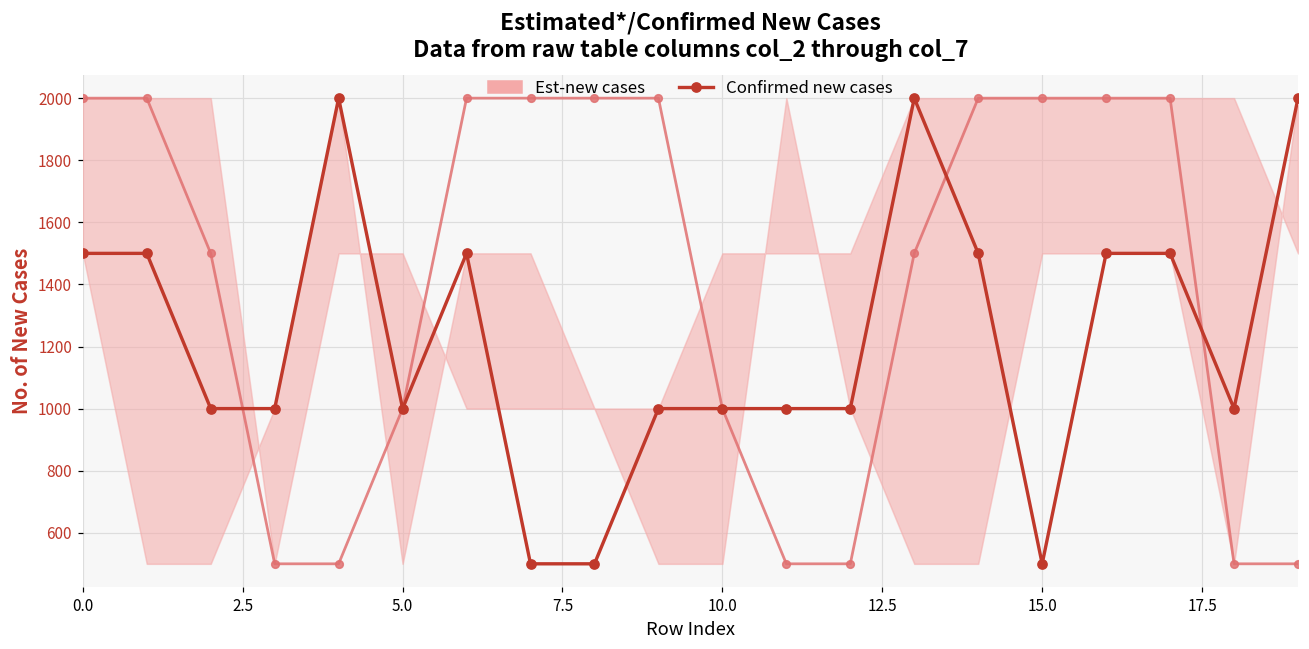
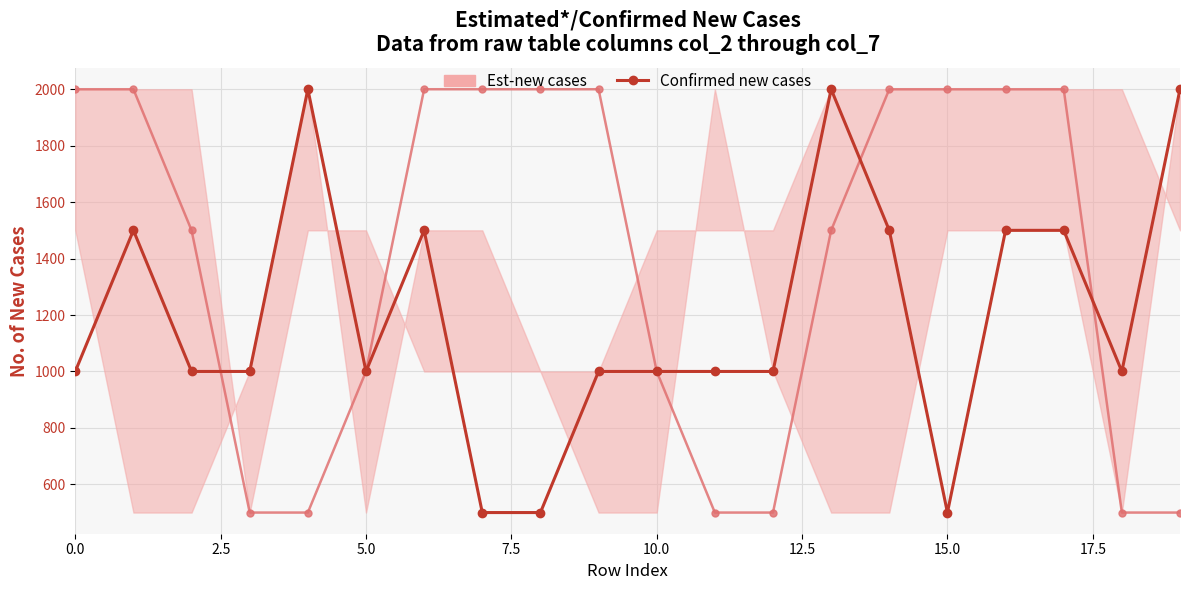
  {
    "Confirmed new cases": {
-     "0.0": 1500,
+     "0.0": 1000,
      "15.0": 500
    }
  }
